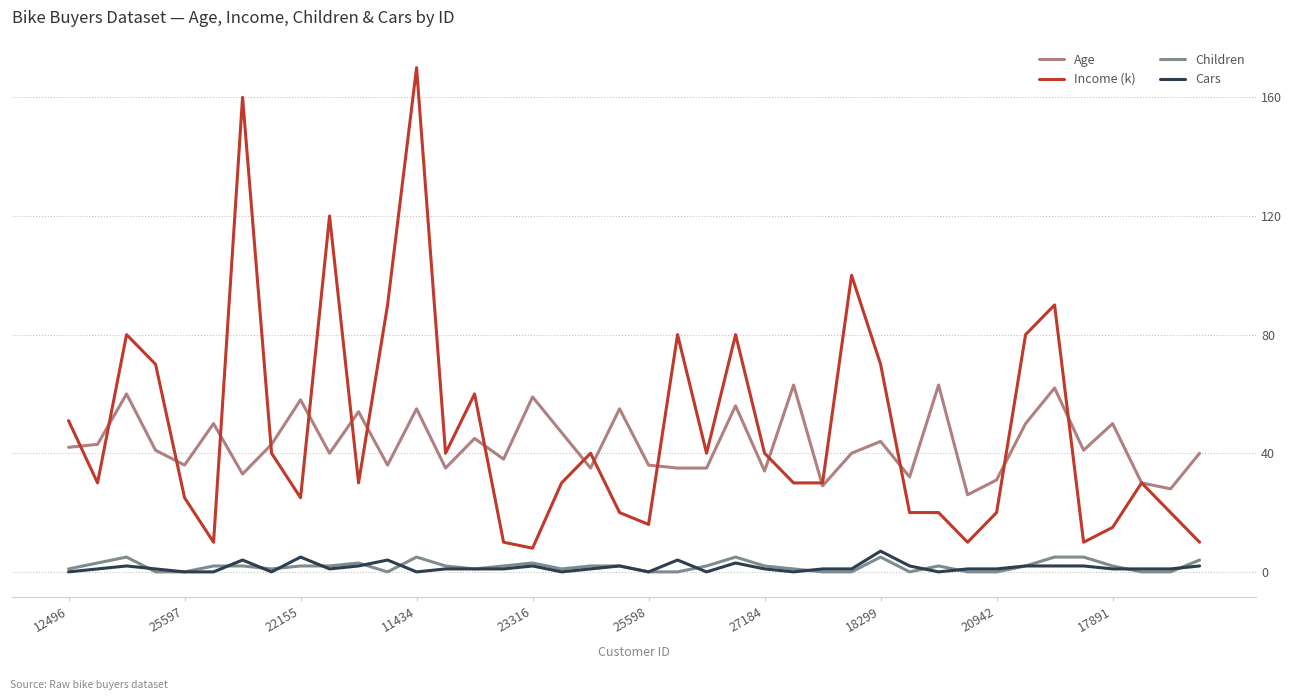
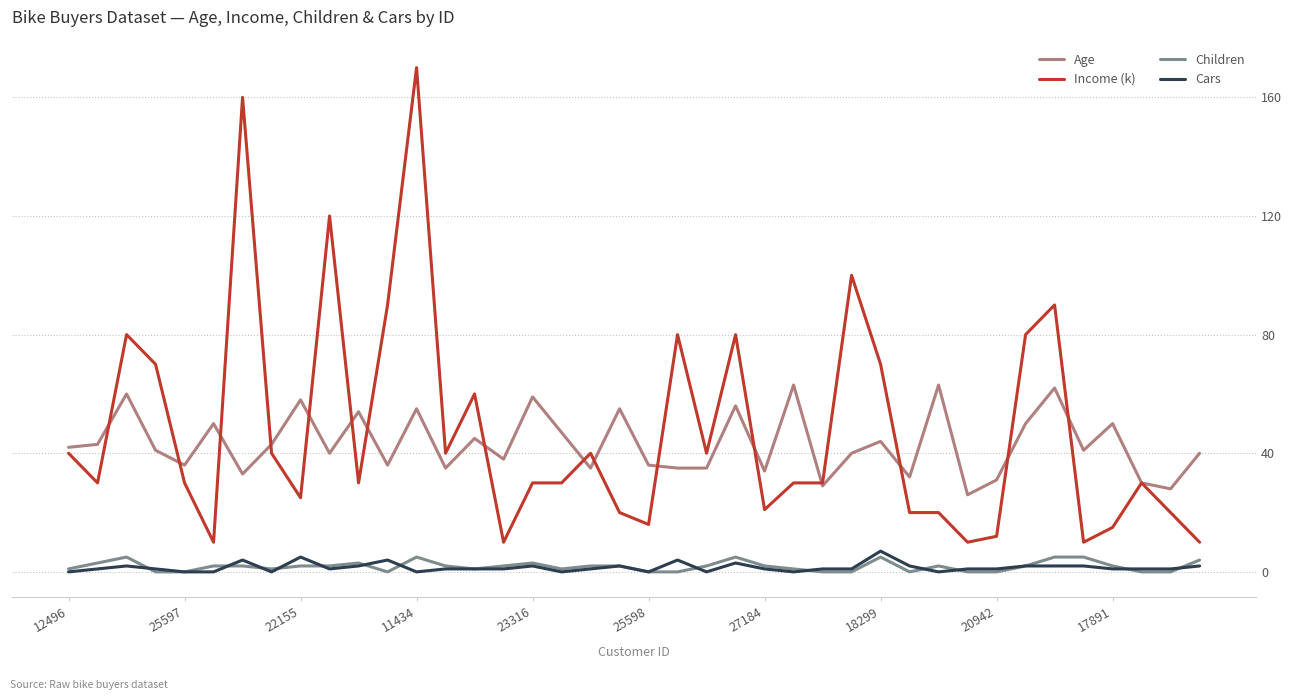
  {
    "Income (k)": {
-     "12496": 51,
-     "25597": 25,
+     "12496": 40,
+     "25597": 30,
      "22155": 25,
      "11434": 170,
-     "23316": 8,
+     "23316": 30,
      "25598": 16,
-     "27184": 40,
+     "27184": 21,
      "18299": 70,
-     "20942": 20,
+     "20942": 12,
      "17891": 15
    },
    "Cars": {
      "12496": 0,
      "22155": 5,
      "11434": 0,
      "23316": 2,
      "27184": 1,
      "18299": 7,
      "20942": 1,
      "17891": 1
    }
  }
